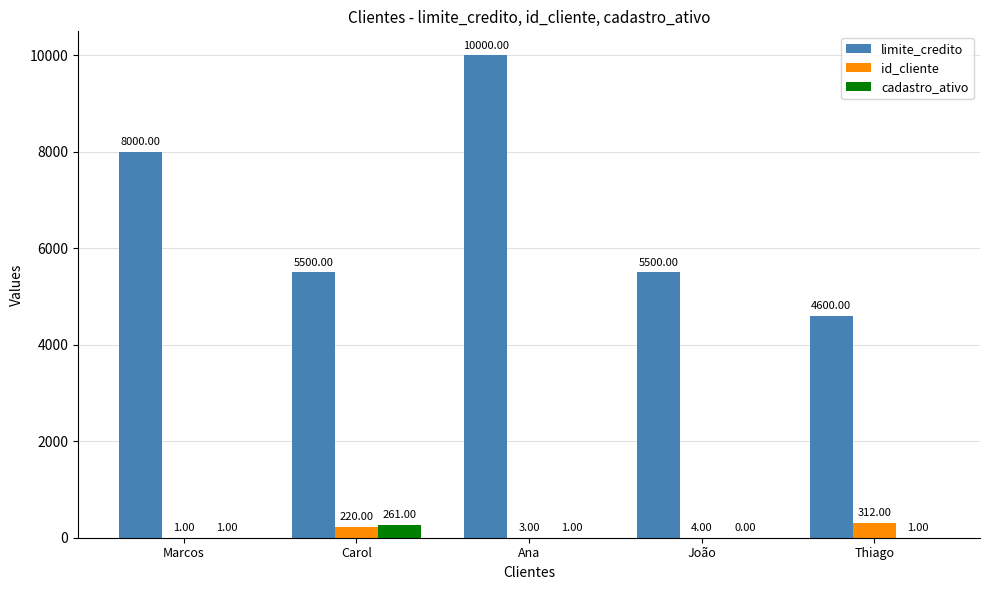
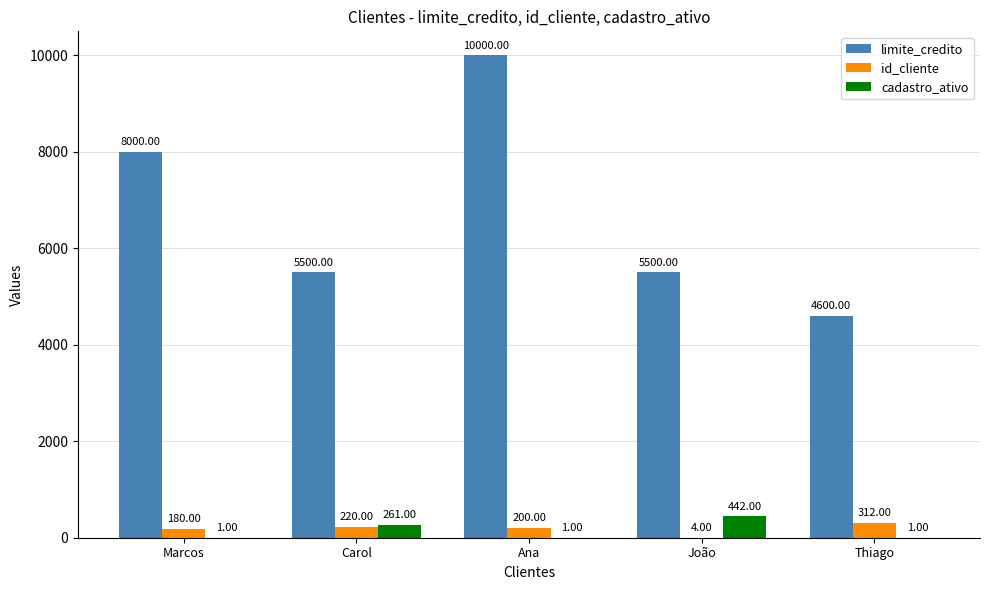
  {
    "limite_credito": {
      "Marcos": 8000.00,
      "Carol": 5500.00,
      "Ana": 10000.00,
      "João": 5500.00,
      "Thiago": 4600.00
    },
    "id_cliente": {
-     "Marcos": 1.00,
+     "Marcos": 180.00,
      "Carol": 220.00,
-     "Ana": 3.00,
+     "Ana": 200.00,
      "João": 4.00,
      "Thiago": 312.00
    },
    "cadastro_ativo": {
      "Marcos": 1.00,
      "Carol": 261.00,
      "Ana": 1.00,
-     "João": 0.00,
+     "João": 442.00,
      "Thiago": 1.00
    }
  }
